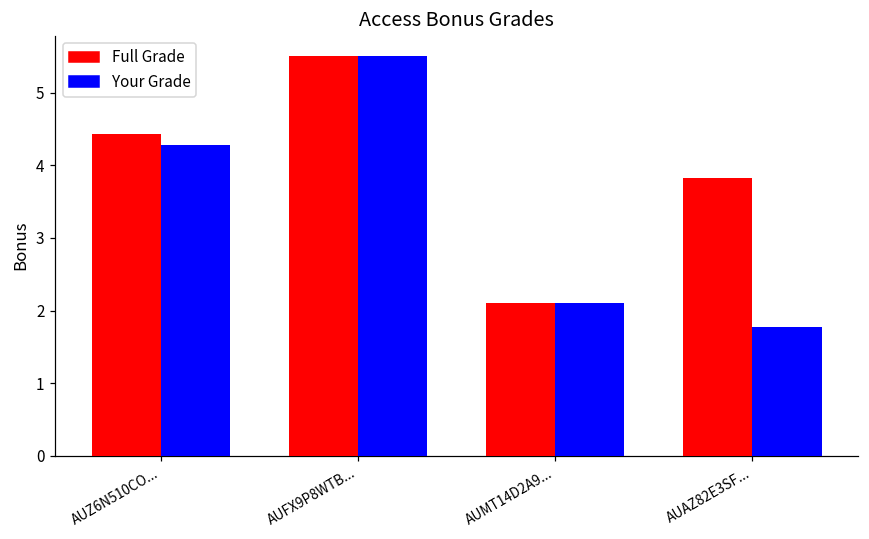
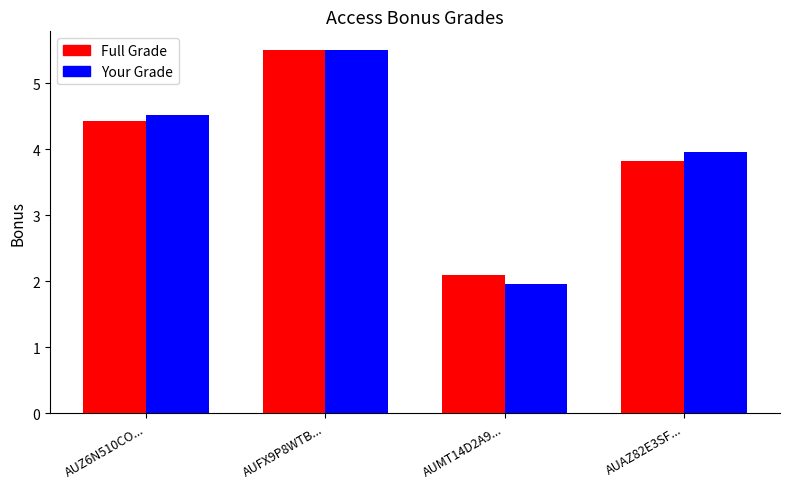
  {
    "Full Grade": {
      "AUZ6N510CO...": 4.4,
      "AUFX9P8WTB...": 5.5,
      "AUMT14D2A9...": 2.1,
      "AUAZ82E3SF...": 3.8
    },
    "Your Grade": {
-     "AUZ6N510CO...": 4.3,
+     "AUZ6N510CO...": 4.5,
      "AUFX9P8WTB...": 5.5,
-     "AUMT14D2A9...": 2.1,
-     "AUAZ82E3SF...": 1.8
+     "AUMT14D2A9...": 2.0,
+     "AUAZ82E3SF...": 4.0
    }
  }
